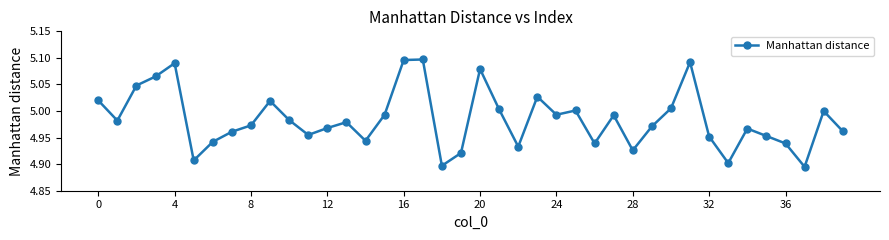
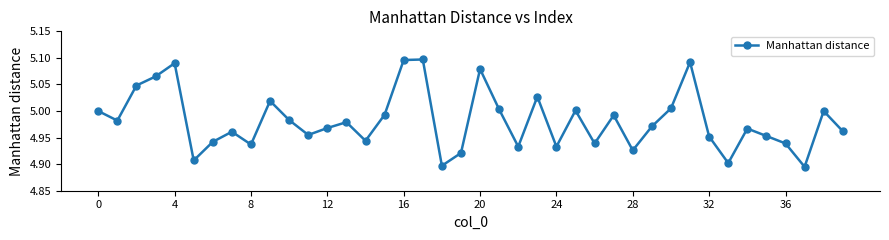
  {
-   "0": 5.02,
+   "0": 5.00,
    "4": 5.09,
-   "8": 4.97,
+   "8": 4.94,
    "12": 4.97,
    "16": 5.10,
    "20": 5.08,
-   "24": 4.99,
+   "24": 4.93,
    "28": 4.93,
    "32": 4.95,
    "36": 4.94
  }
